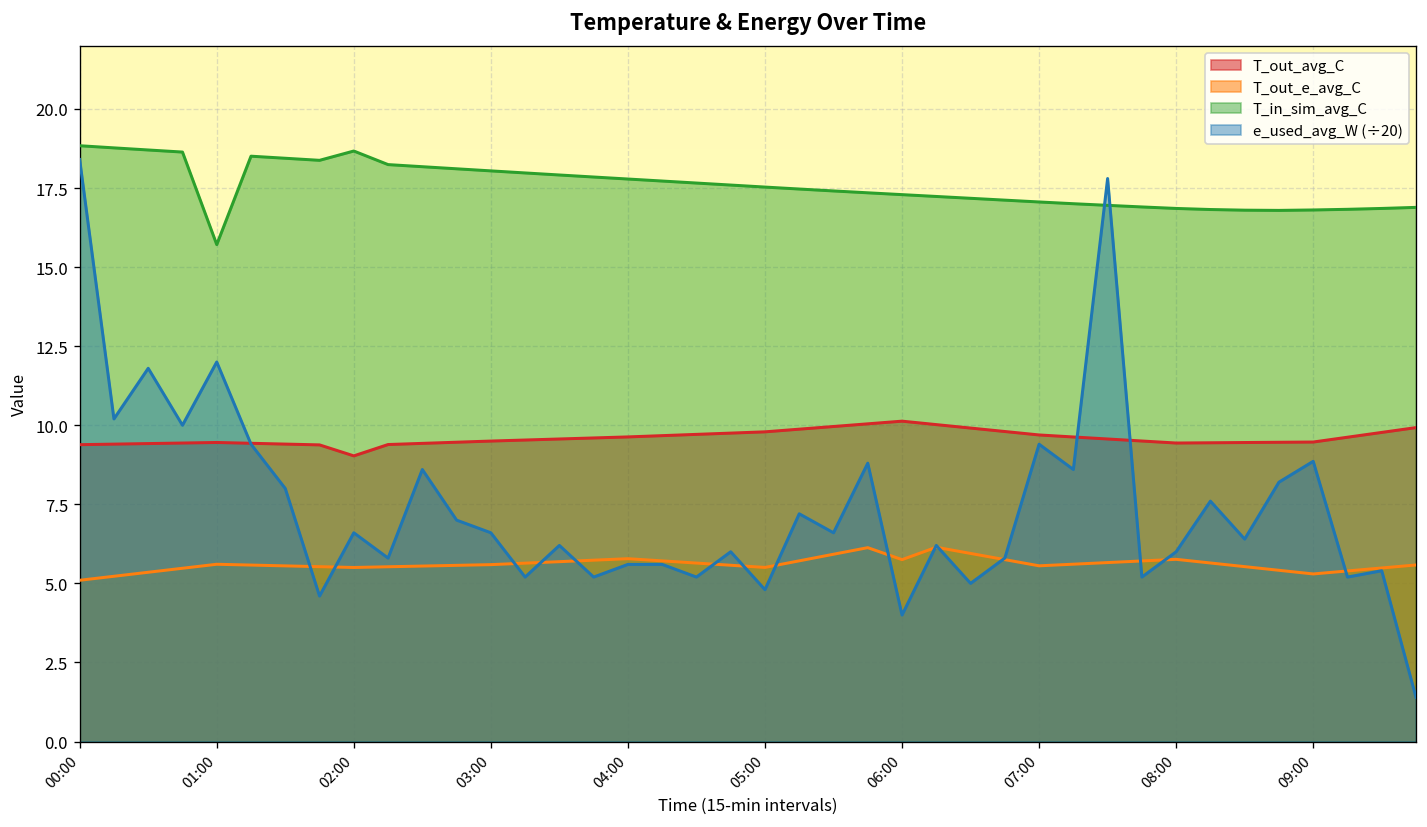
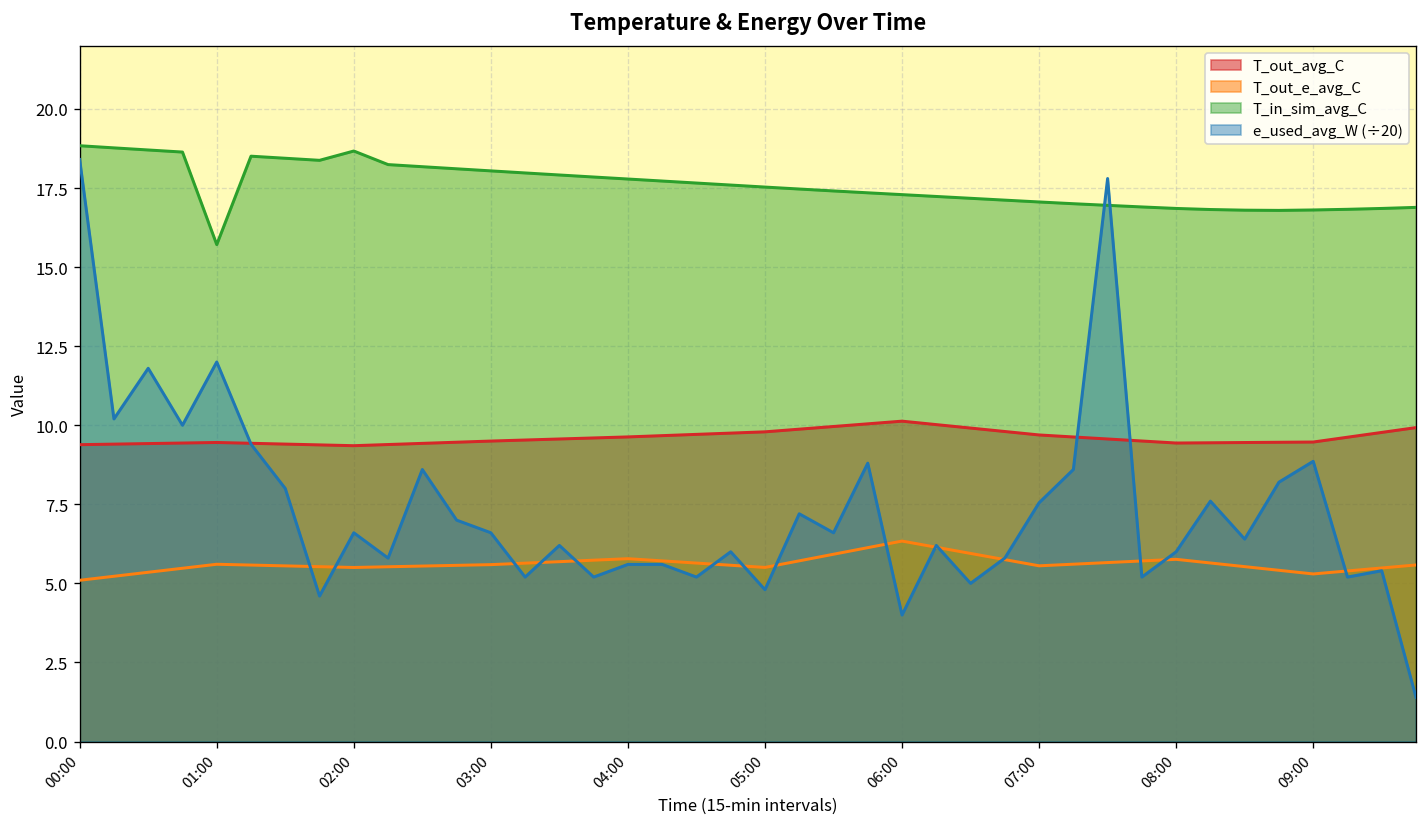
  {
    "T_out_avg_C": {
      "00:00": 9.4,
      "01:00": 9.5,
-     "02:00": 9.0,
+     "02:00": 9.4,
      "03:00": 9.5,
      "04:00": 9.6,
      "05:00": 9.8,
      "06:00": 10.1,
      "07:00": 9.7,
      "08:00": 9.4,
      "09:00": 9.5
    },
    "T_out_e_avg_C": {
      "00:00": 5.1,
      "01:00": 5.6,
      "02:00": 5.5,
      "03:00": 5.6,
      "04:00": 5.8,
      "05:00": 5.5,
-     "06:00": 5.8,
+     "06:00": 6.3,
      "07:00": 5.6,
      "08:00": 5.8,
      "09:00": 5.3
    },
    "T_in_sim_avg_C": {
      "00:00": 18.8,
      "01:00": 15.7,
      "02:00": 18.7,
      "03:00": 18.0,
      "04:00": 17.8,
      "05:00": 17.5,
      "06:00": 17.3,
      "07:00": 17.1,
      "08:00": 16.9,
      "09:00": 16.8
    },
    "e_used_avg_W (÷20)": {
      "00:00": 18.4,
      "01:00": 12.0,
      "02:00": 6.6,
      "03:00": 6.6,
      "04:00": 5.6,
      "05:00": 4.8,
      "06:00": 4.0,
-     "07:00": 9.4,
+     "07:00": 7.5,
      "08:00": 6.0,
      "09:00": 8.9
    }
  }
